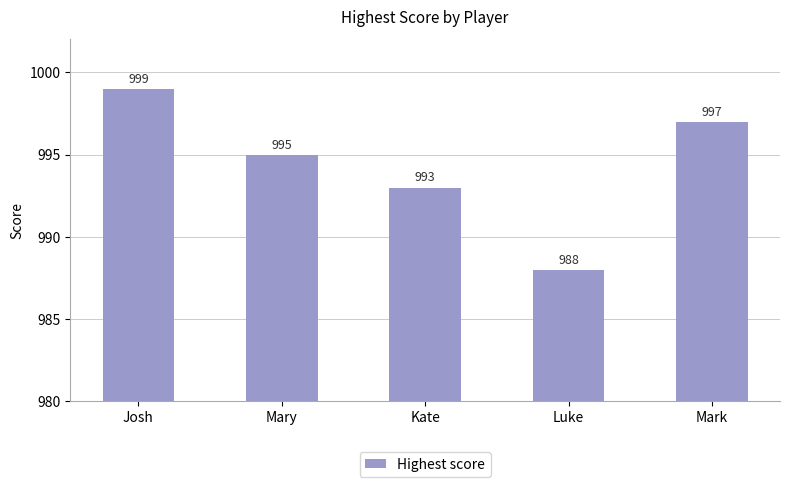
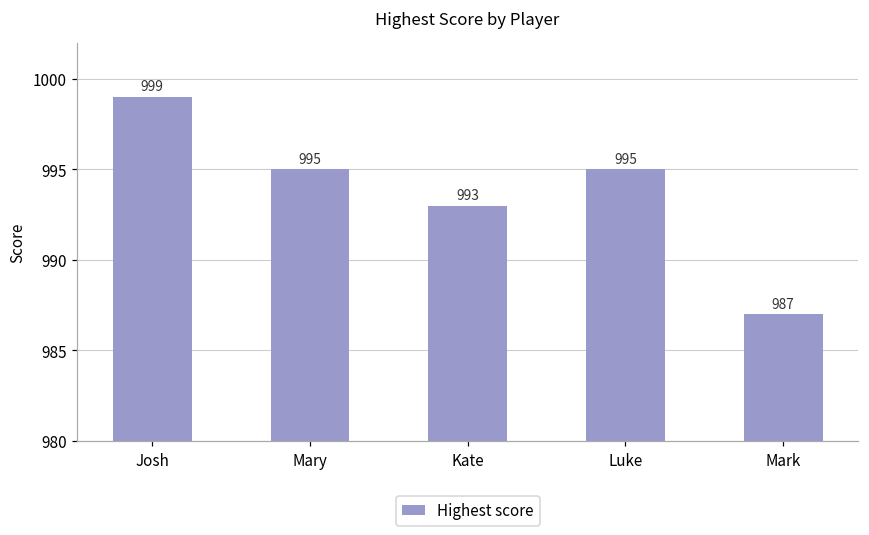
  {
    "Josh": 999,
    "Mary": 995,
    "Kate": 993,
-   "Luke": 988,
-   "Mark": 997
+   "Luke": 995,
+   "Mark": 987
  }
